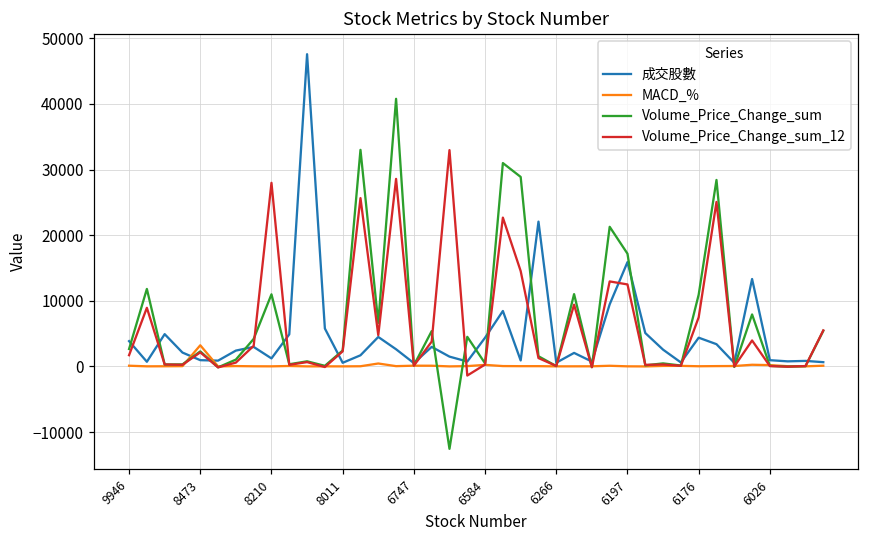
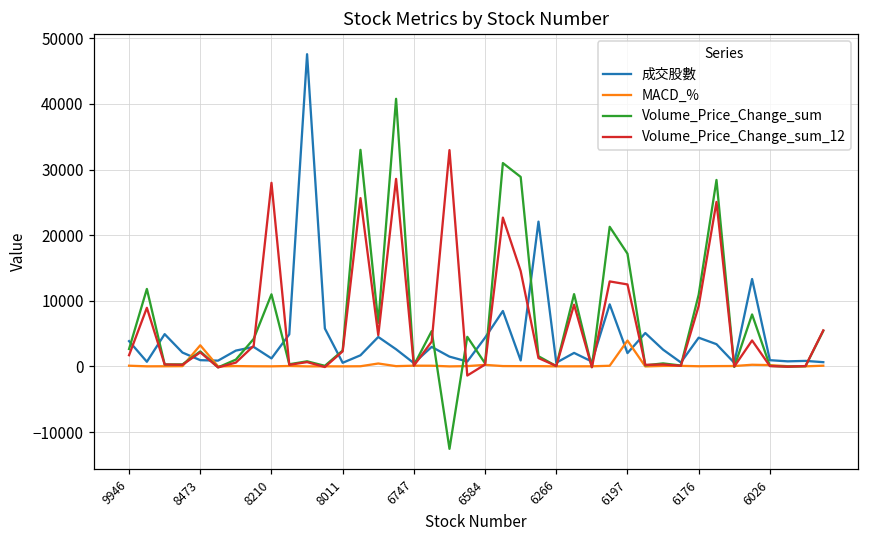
  {
    "成交股數": {
      "9946": 4000,
      "8473": 1000,
      "8210": 1000,
      "8011": 1000,
      "6584": 4000,
      "6266": 1000,
-     "6197": 16000,
+     "6197": 2000,
      "6176": 4000,
      "6026": 1000
    },
    "MACD_%": {
      "9946": 0,
      "8473": 3000,
      "8210": 0,
      "8011": 0,
-     "6197": 0,
+     "6197": 4000,
      "6176": 0
    },
    "Volume_Price_Change_sum": {
      "9946": 3000,
      "8210": 11000,
      "6197": 17000,
      "6176": 11000
    },
    "Volume_Price_Change_sum_12": {
      "9946": 2000,
      "8210": 28000,
      "6197": 12000,
-     "6176": 7000
+     "6176": 9000
    }
  }
